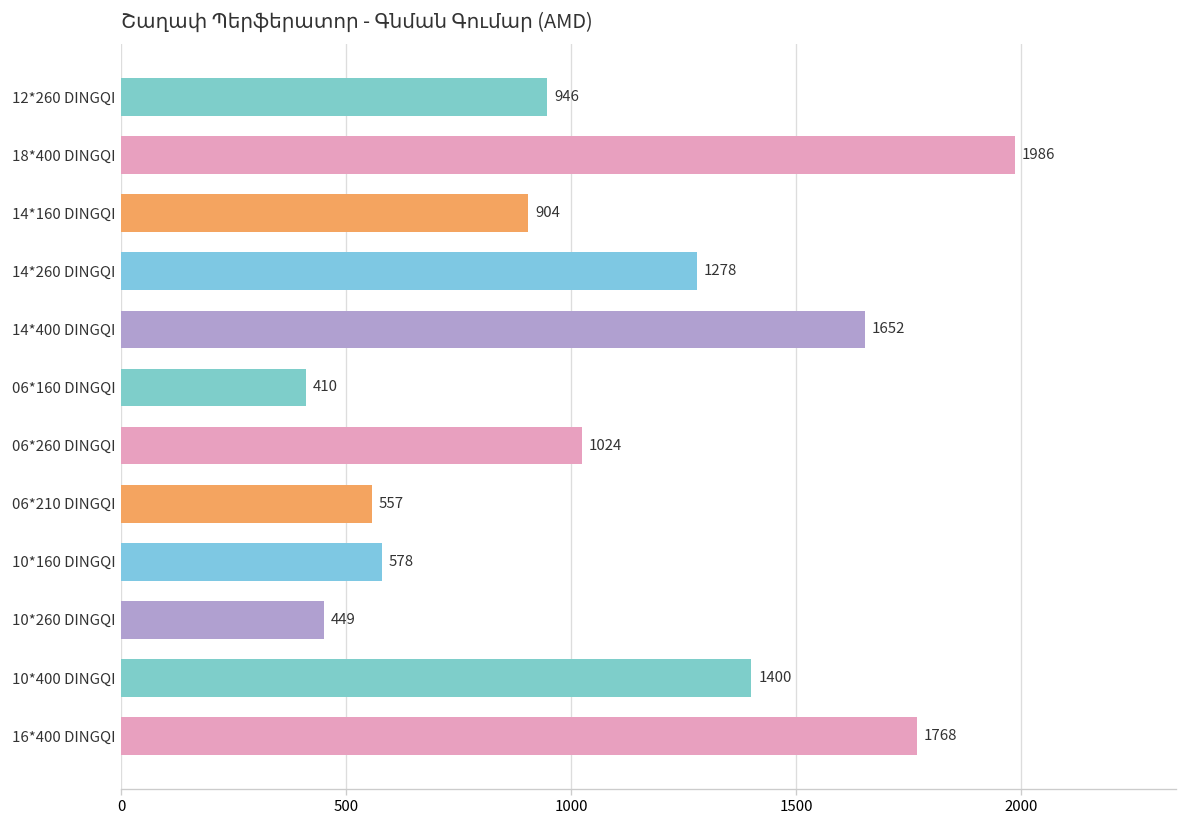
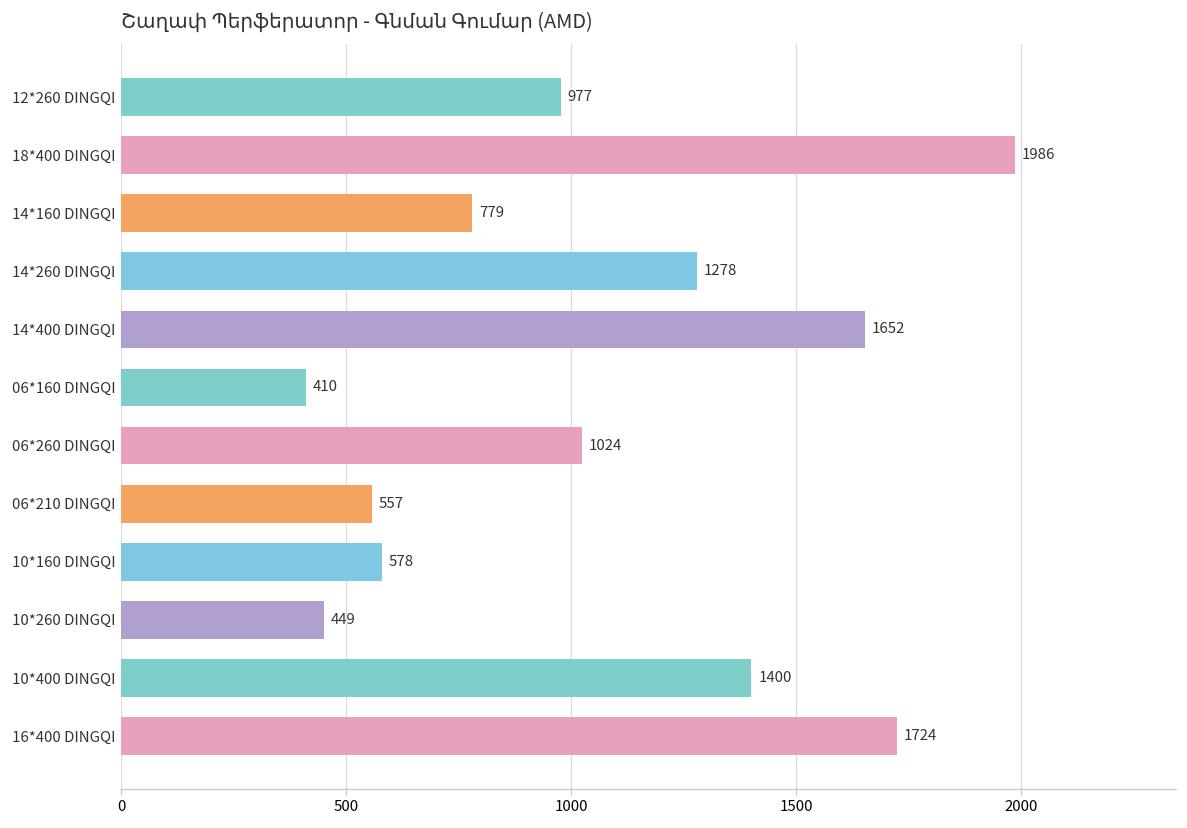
  {
-   "12*260 DINGQI": 946,
+   "12*260 DINGQI": 977,
    "18*400 DINGQI": 1986,
-   "14*160 DINGQI": 904,
+   "14*160 DINGQI": 779,
    "14*260 DINGQI": 1278,
    "14*400 DINGQI": 1652,
    "06*160 DINGQI": 410,
    "06*260 DINGQI": 1024,
    "06*210 DINGQI": 557,
    "10*160 DINGQI": 578,
    "10*260 DINGQI": 449,
    "10*400 DINGQI": 1400,
-   "16*400 DINGQI": 1768
+   "16*400 DINGQI": 1724
  }
